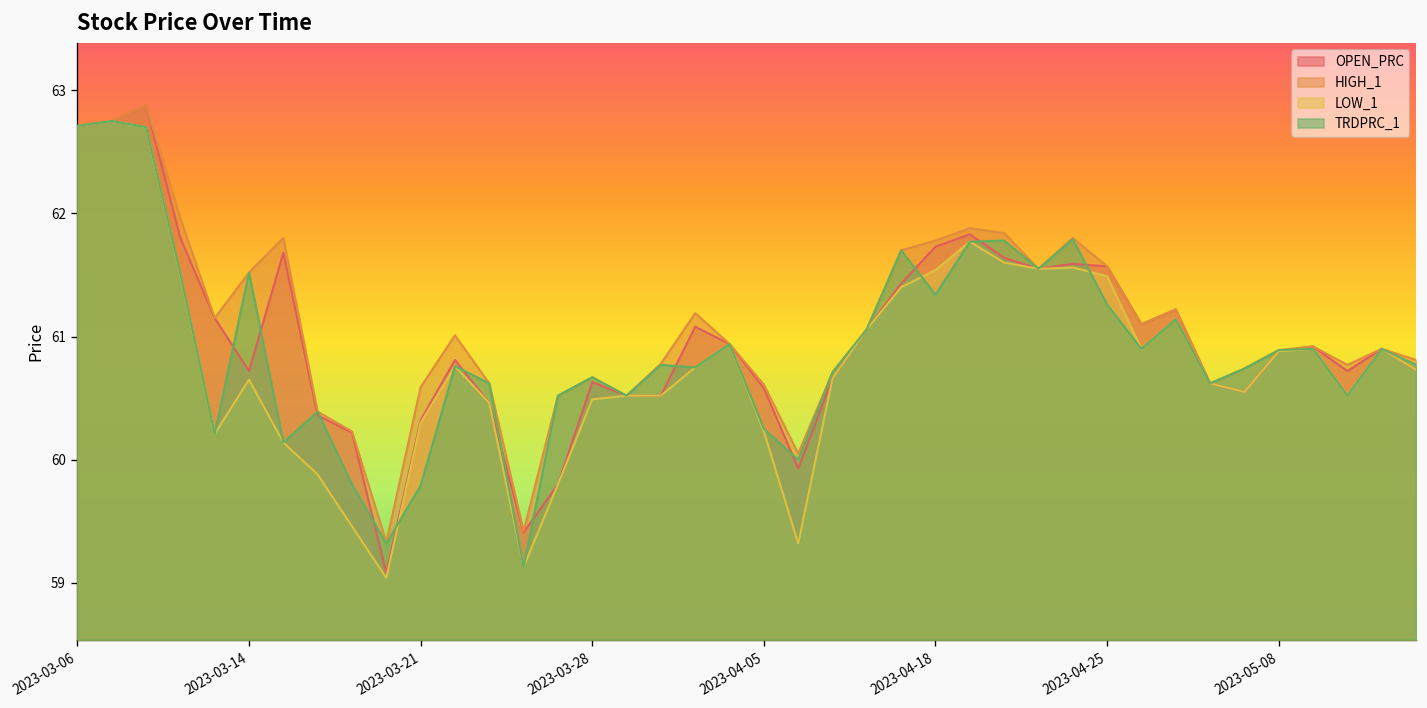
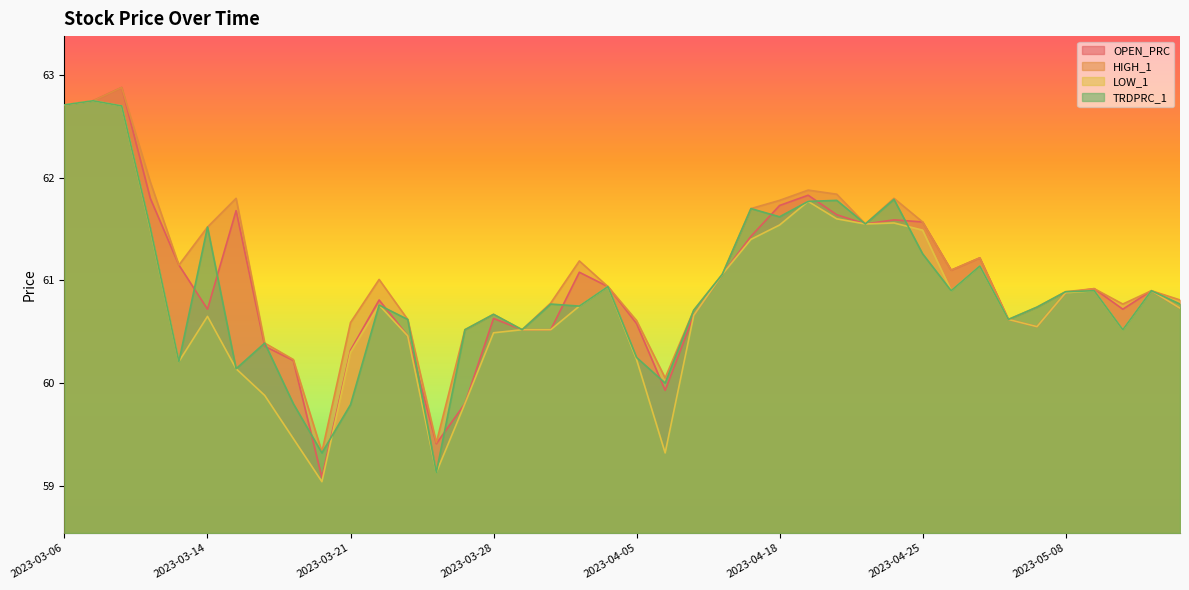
  {
    "TRDPRC_1": {
      "2023-03-21": 59.79,
-     "2023-04-18": 61.34,
+     "2023-04-18": 61.62,
      "2023-04-25": 61.26
    }
  }
